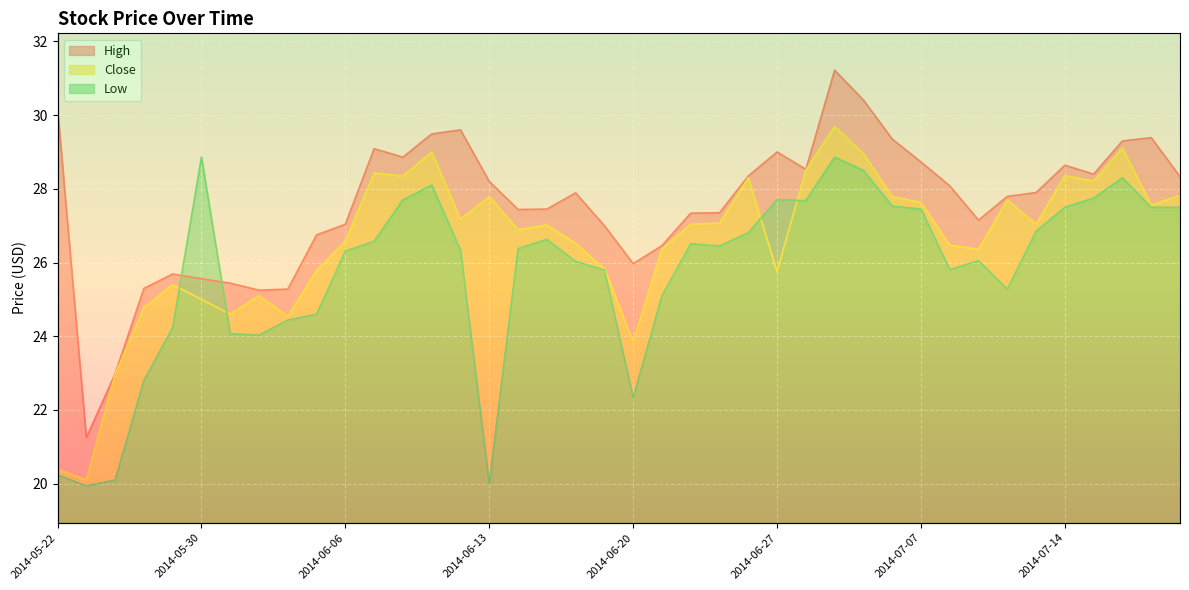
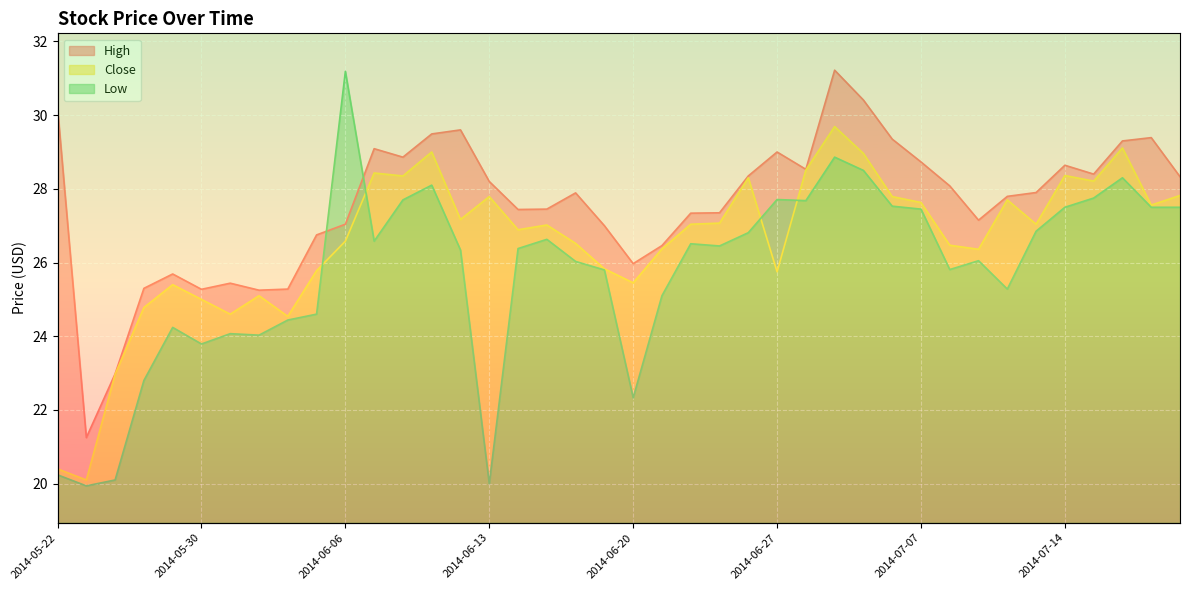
  {
    "High": {
      "2014-05-22": 30.2,
-     "2014-05-30": 25.6,
+     "2014-05-30": 25.3,
      "2014-06-06": 27.0,
      "2014-06-13": 28.2,
      "2014-06-20": 26.0,
      "2014-06-27": 29.0,
      "2014-07-07": 28.7,
      "2014-07-14": 28.6
    },
    "Close": {
      "2014-05-22": 20.4,
      "2014-05-30": 25.0,
      "2014-06-06": 26.6,
      "2014-06-13": 27.8,
-     "2014-06-20": 23.9,
+     "2014-06-20": 25.5,
      "2014-06-27": 25.8,
      "2014-07-07": 27.6,
      "2014-07-14": 28.4
    },
    "Low": {
      "2014-05-22": 20.2,
-     "2014-05-30": 28.9,
-     "2014-06-06": 26.3,
+     "2014-05-30": 23.8,
+     "2014-06-06": 31.2,
      "2014-06-13": 20.0,
      "2014-06-20": 22.3,
      "2014-06-27": 27.7,
      "2014-07-07": 27.5,
      "2014-07-14": 27.5
    }
  }
